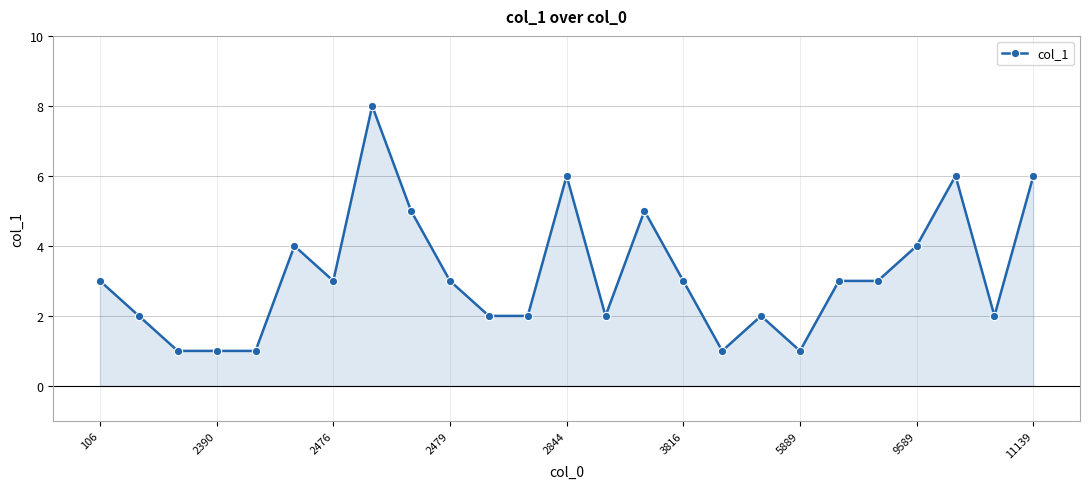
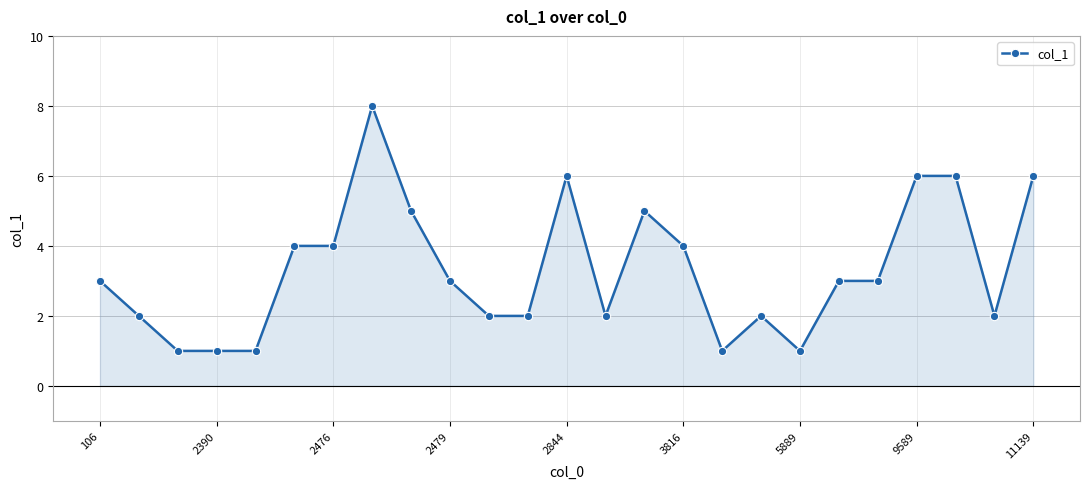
  {
    "106": 3,
    "2390": 1,
-   "2476": 3,
+   "2476": 4,
    "2479": 3,
    "2844": 6,
-   "3816": 3,
+   "3816": 4,
    "5889": 1,
-   "9589": 4,
+   "9589": 6,
    "11139": 6
  }
